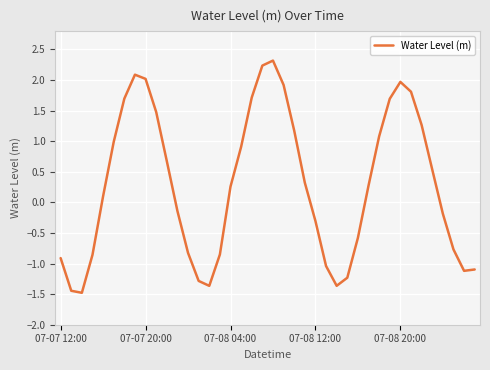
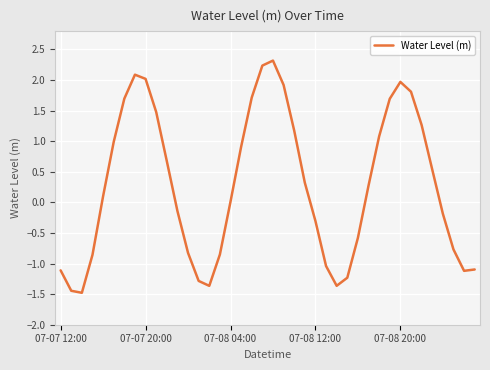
  {
-   "07-07 12:00": -0.9,
+   "07-07 12:00": -1.1,
    "07-07 20:00": 2.0,
-   "07-08 04:00": 0.3,
+   "07-08 04:00": 0.0,
    "07-08 12:00": -0.3,
    "07-08 20:00": 2.0
  }
